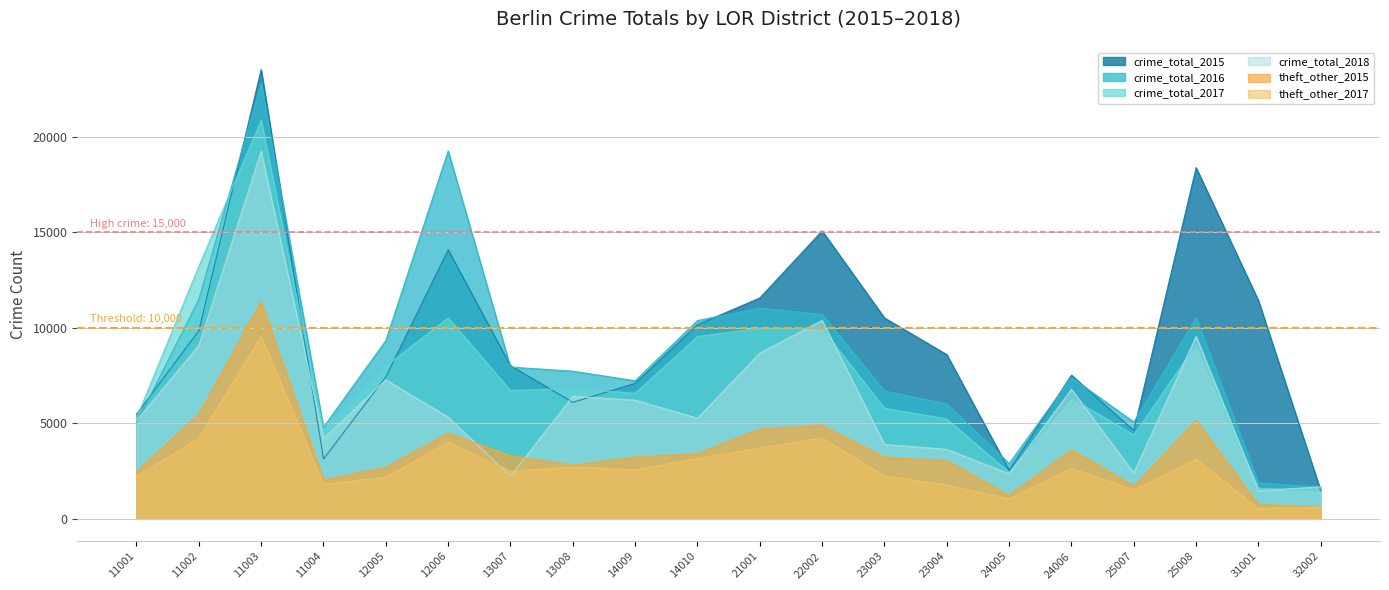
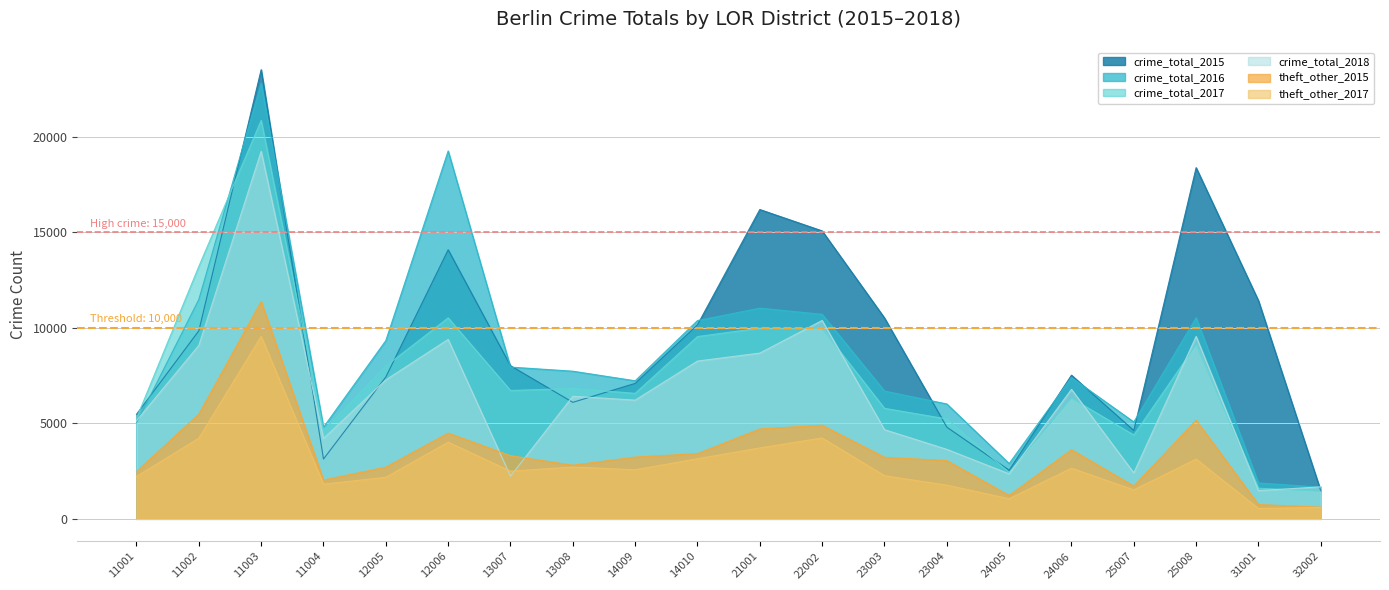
  {
    "crime_total_2015": {
      "11001": 5500,
      "11003": 23500,
      "11004": 3100,
      "12005": 7400,
      "12006": 14100,
      "13008": 6100,
      "14009": 7100,
      "14010": 10200,
-     "21001": 11600,
+     "21001": 16200,
      "22002": 15100,
      "23003": 10500,
-     "23004": 8600,
+     "23004": 4800,
      "25007": 4600,
      "25008": 18400,
      "31001": 11400
    },
    "crime_total_2018": {
      "11002": 9100,
      "11003": 19200,
      "11004": 4200,
      "12005": 7300,
-     "12006": 5300,
+     "12006": 9400,
      "13007": 2200,
      "13008": 6400,
      "14009": 6200,
-     "14010": 5300,
+     "14010": 8300,
      "21001": 8700,
      "22002": 10400,
-     "23003": 3900,
+     "23003": 4700,
      "23004": 3600,
      "24006": 6800,
      "25007": 2400,
      "25008": 9600
    }
  }
